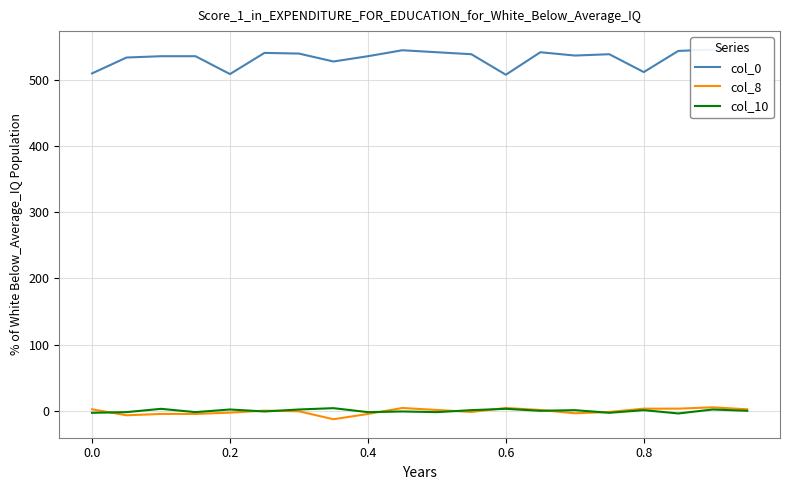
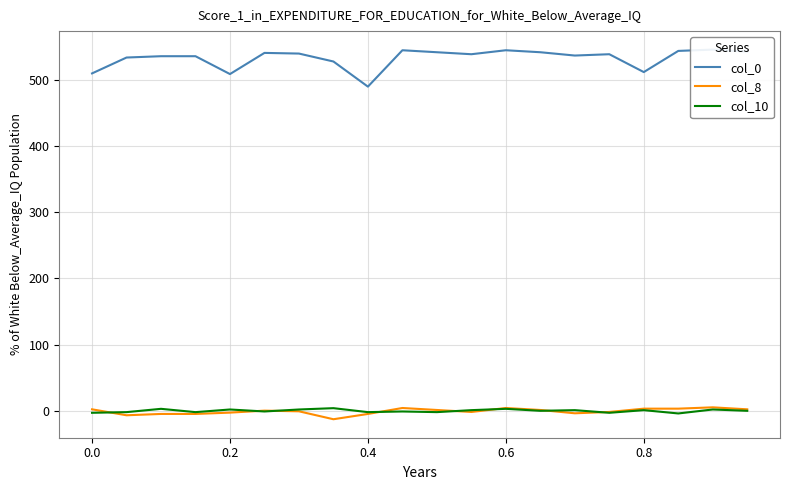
  {
    "col_0": {
      "0.0": 510,
      "0.2": 510,
-     "0.4": 540,
-     "0.6": 510,
+     "0.4": 490,
+     "0.6": 550,
      "0.8": 510
    },
    "col_8": {
      "0.0": 0,
      "0.2": 0
    },
    "col_10": {
      "0.0": 0,
      "0.2": 0
    }
  }
